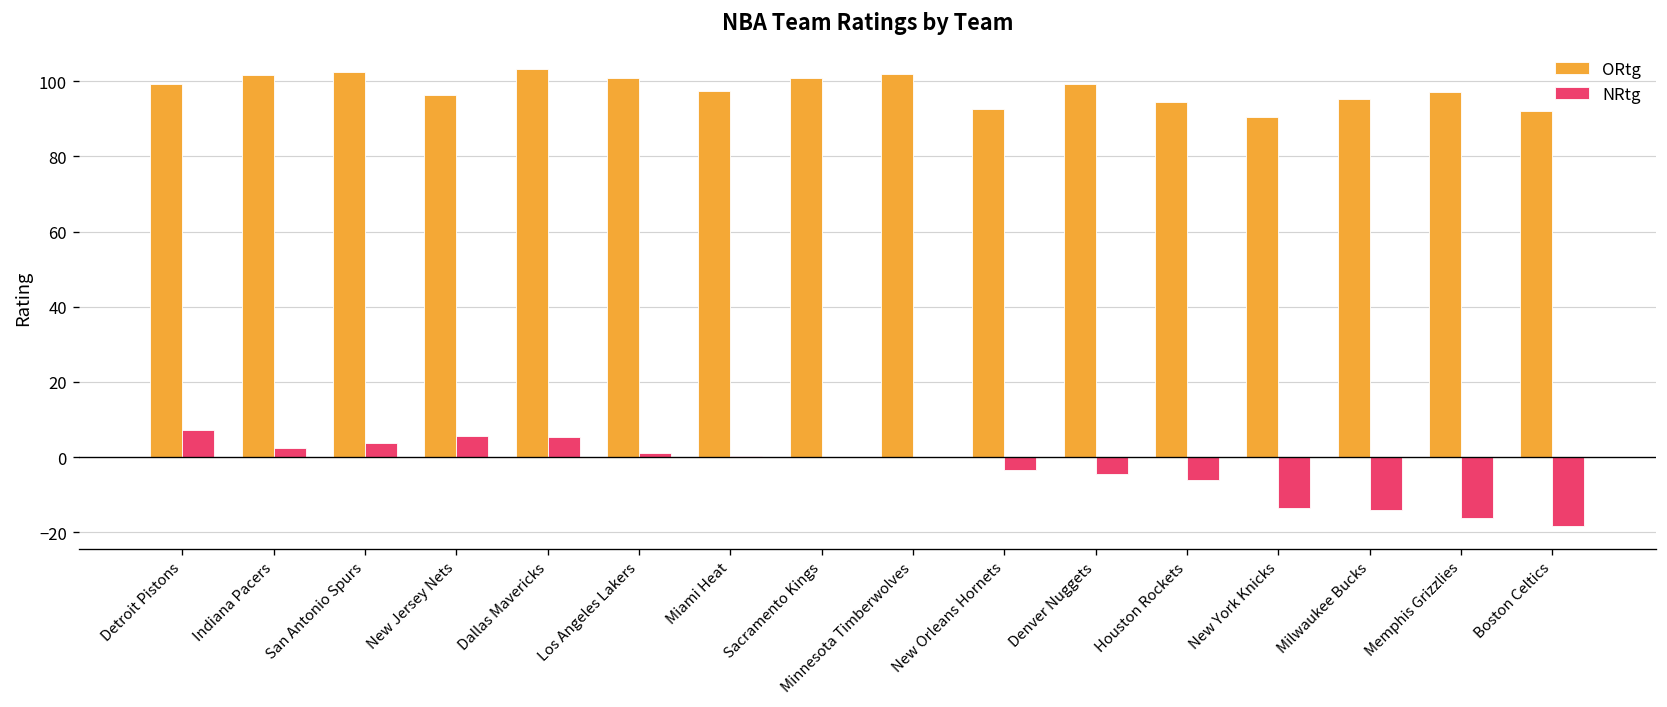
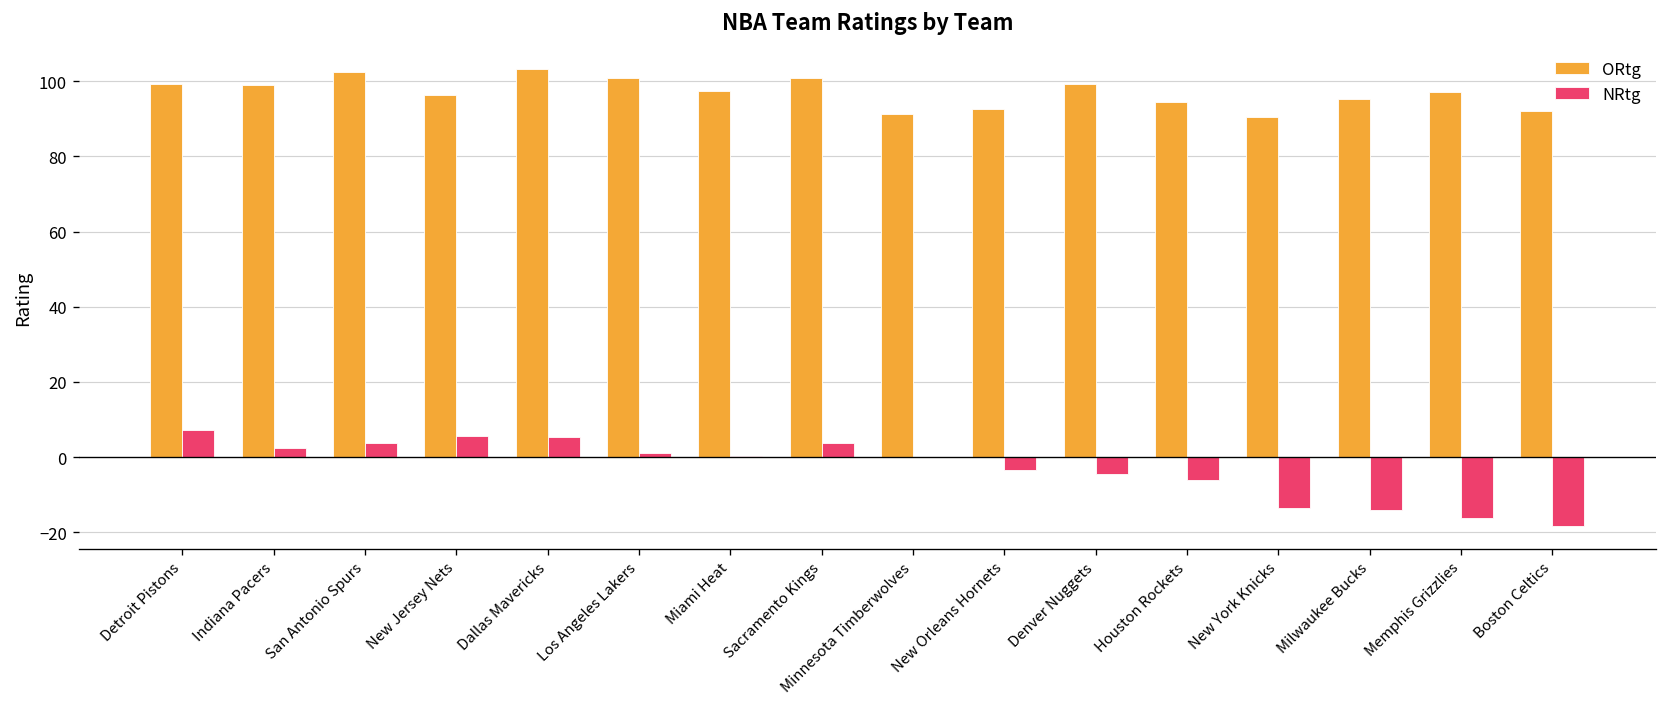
  {
    "ORtg": {
      "Detroit Pistons": 99,
-     "Indiana Pacers": 102,
+     "Indiana Pacers": 99,
      "San Antonio Spurs": 102,
      "New Jersey Nets": 96,
      "Dallas Mavericks": 103,
      "Los Angeles Lakers": 101,
      "Miami Heat": 97,
      "Sacramento Kings": 101,
-     "Minnesota Timberwolves": 102,
+     "Minnesota Timberwolves": 91,
      "New Orleans Hornets": 93,
      "Denver Nuggets": 99,
      "Houston Rockets": 95,
      "New York Knicks": 90,
      "Milwaukee Bucks": 95,
      "Memphis Grizzlies": 97,
      "Boston Celtics": 92
    },
    "NRtg": {
      "Detroit Pistons": 7,
      "Indiana Pacers": 2,
      "San Antonio Spurs": 4,
      "New Jersey Nets": 6,
      "Dallas Mavericks": 5,
      "Los Angeles Lakers": 1,
-     "Sacramento Kings": 0,
+     "Sacramento Kings": 4,
      "Minnesota Timberwolves": 0,
      "New Orleans Hornets": -3,
      "Denver Nuggets": -4,
      "Houston Rockets": -6,
      "New York Knicks": -14,
      "Milwaukee Bucks": -14,
      "Memphis Grizzlies": -16,
      "Boston Celtics": -18
    }
  }
